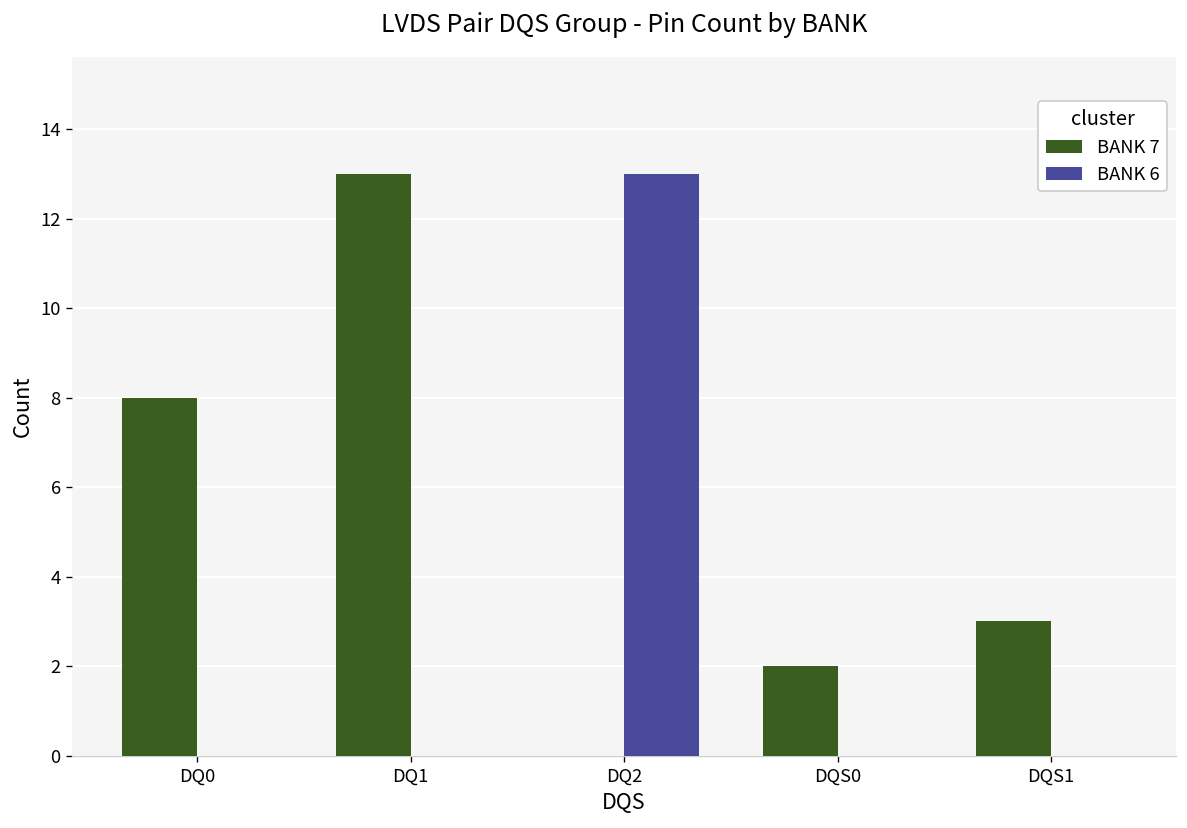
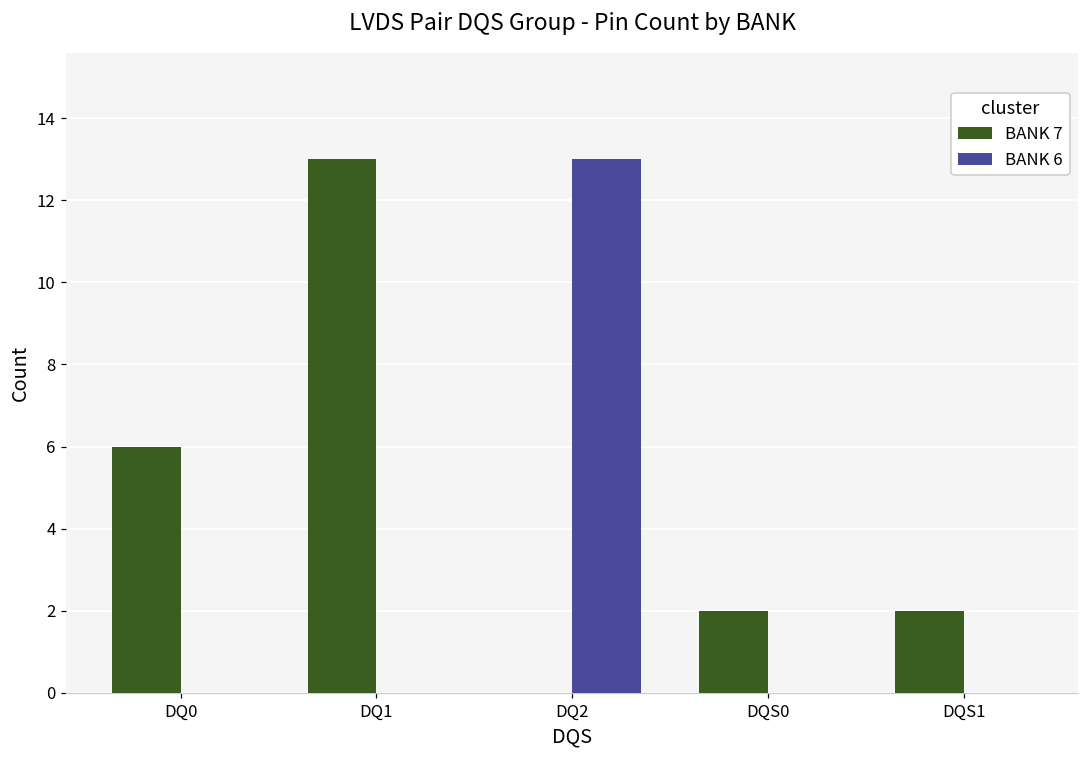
  {
    "BANK 7": {
-     "DQ0": 8,
+     "DQ0": 6,
      "DQ1": 13,
      "DQ2": 0,
      "DQS0": 2,
-     "DQS1": 3
+     "DQS1": 2
    },
    "BANK 6": {
      "DQ0": 0,
      "DQ1": 0,
      "DQ2": 13,
      "DQS0": 0,
      "DQS1": 0
    }
  }
